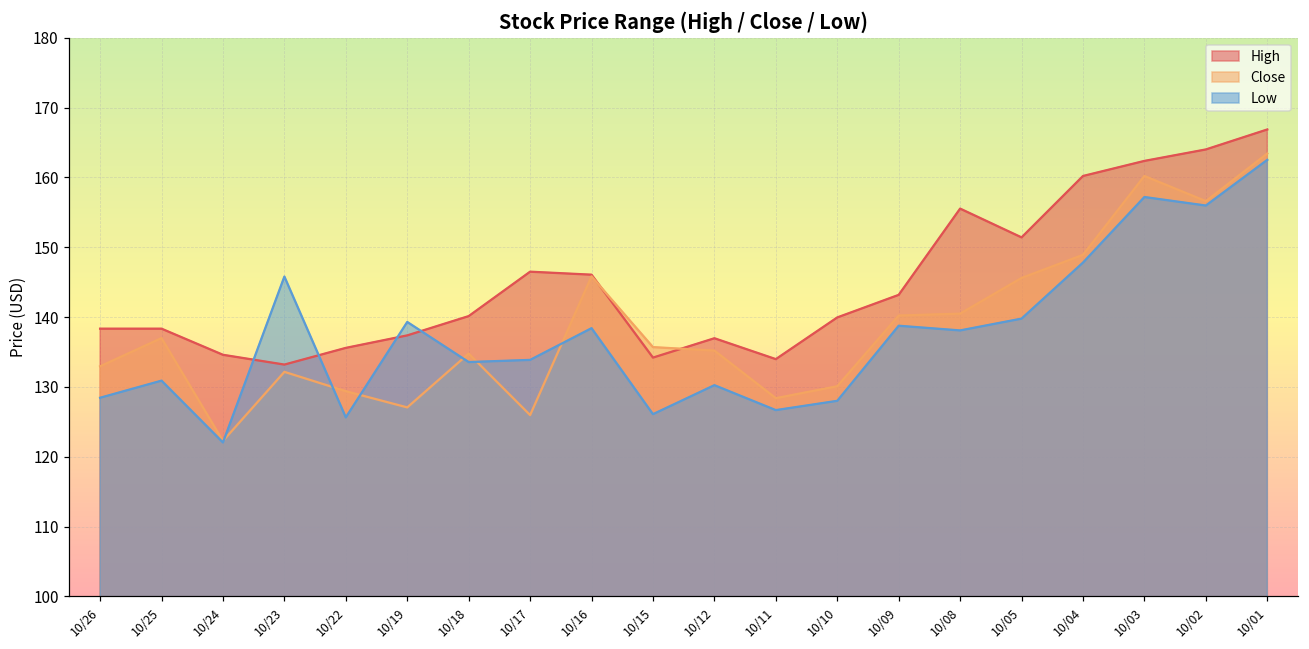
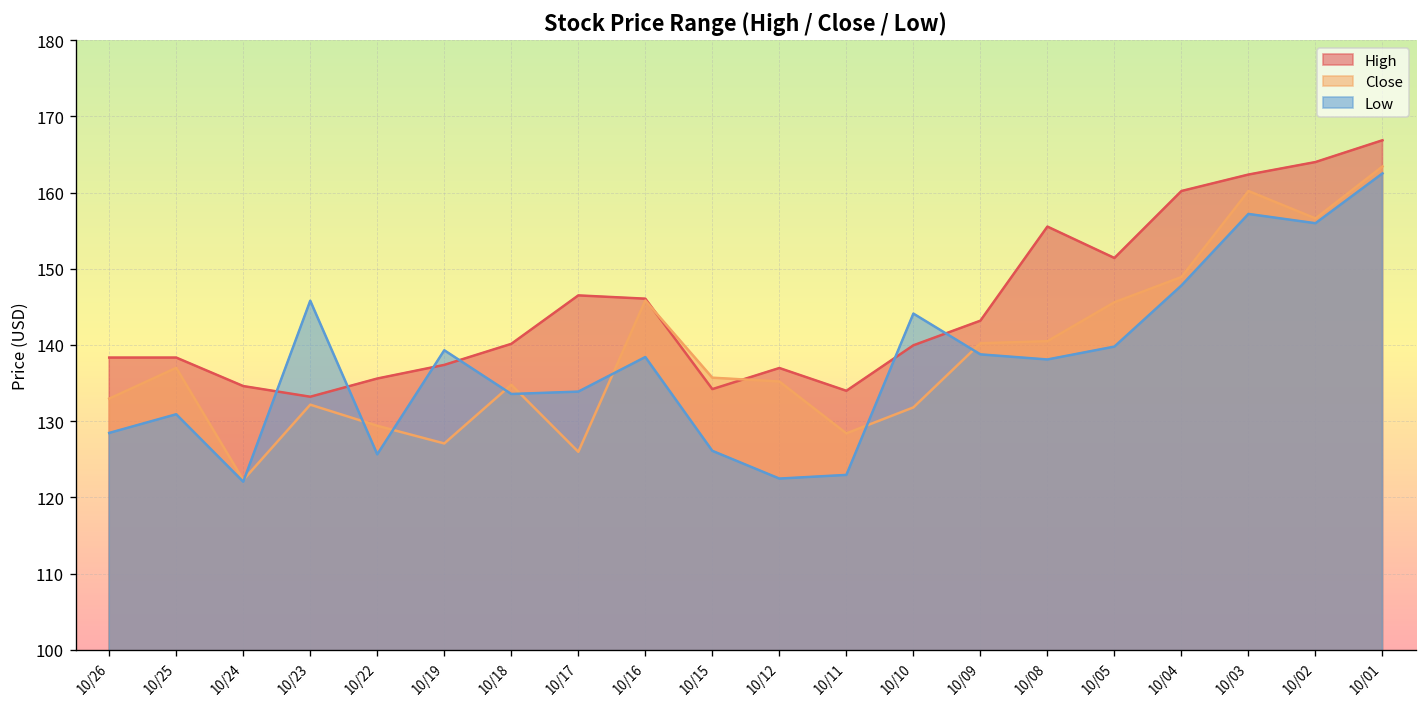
  {
    "High": {
      "10/26": 138,
      "10/25": 138,
      "10/24": 135,
      "10/23": 133,
      "10/22": 136,
      "10/19": 137,
      "10/18": 140,
      "10/17": 147,
      "10/15": 134,
      "10/12": 137,
      "10/11": 134,
      "10/10": 140,
      "10/09": 143,
      "10/08": 156,
      "10/05": 151,
      "10/04": 160,
      "10/03": 162,
      "10/02": 164,
      "10/01": 167
    },
    "Close": {
      "10/26": 133,
      "10/25": 137,
      "10/23": 132,
      "10/22": 129,
      "10/19": 127,
      "10/18": 135,
      "10/17": 126,
      "10/15": 136,
      "10/12": 135,
      "10/11": 128,
-     "10/10": 130,
+     "10/10": 132,
      "10/09": 140,
      "10/08": 140,
      "10/05": 146,
      "10/04": 149,
      "10/03": 160,
      "10/02": 157,
      "10/01": 163
    },
    "Low": {
      "10/26": 128,
      "10/25": 131,
      "10/23": 146,
      "10/22": 126,
      "10/19": 139,
      "10/18": 134,
      "10/17": 134,
      "10/16": 138,
      "10/15": 126,
-     "10/12": 130,
-     "10/11": 127,
-     "10/10": 128,
+     "10/12": 122,
+     "10/11": 123,
+     "10/10": 144,
      "10/09": 139,
      "10/08": 138,
      "10/05": 140,
      "10/04": 148,
      "10/03": 157,
      "10/02": 156,
      "10/01": 163
    }
  }
